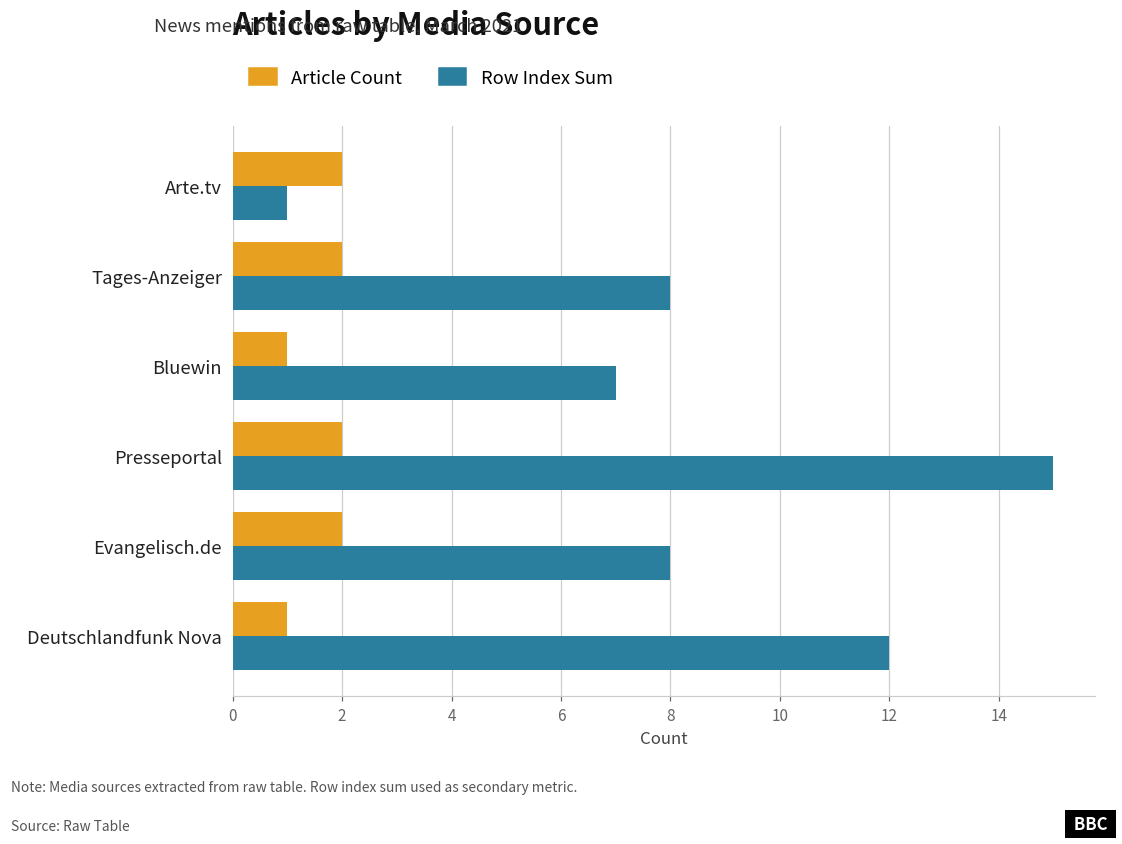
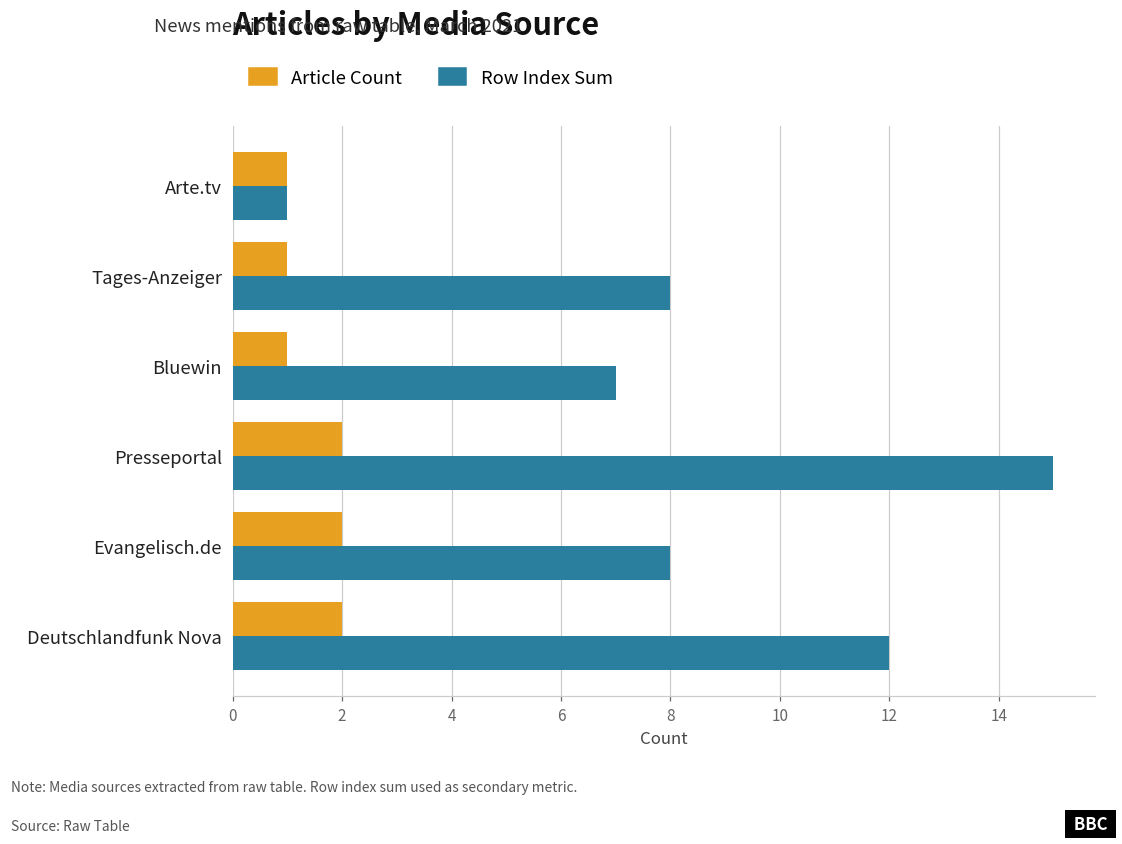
  {
    "Row Index Sum": {
      "Arte.tv": 1,
      "Tages-Anzeiger": 8,
      "Bluewin": 7,
      "Presseportal": 15,
      "Evangelisch.de": 8,
      "Deutschlandfunk Nova": 12
    },
    "Article Count": {
-     "Arte.tv": 2,
-     "Tages-Anzeiger": 2,
+     "Arte.tv": 1,
+     "Tages-Anzeiger": 1,
      "Bluewin": 1,
      "Presseportal": 2,
      "Evangelisch.de": 2,
-     "Deutschlandfunk Nova": 1
+     "Deutschlandfunk Nova": 2
    }
  }
